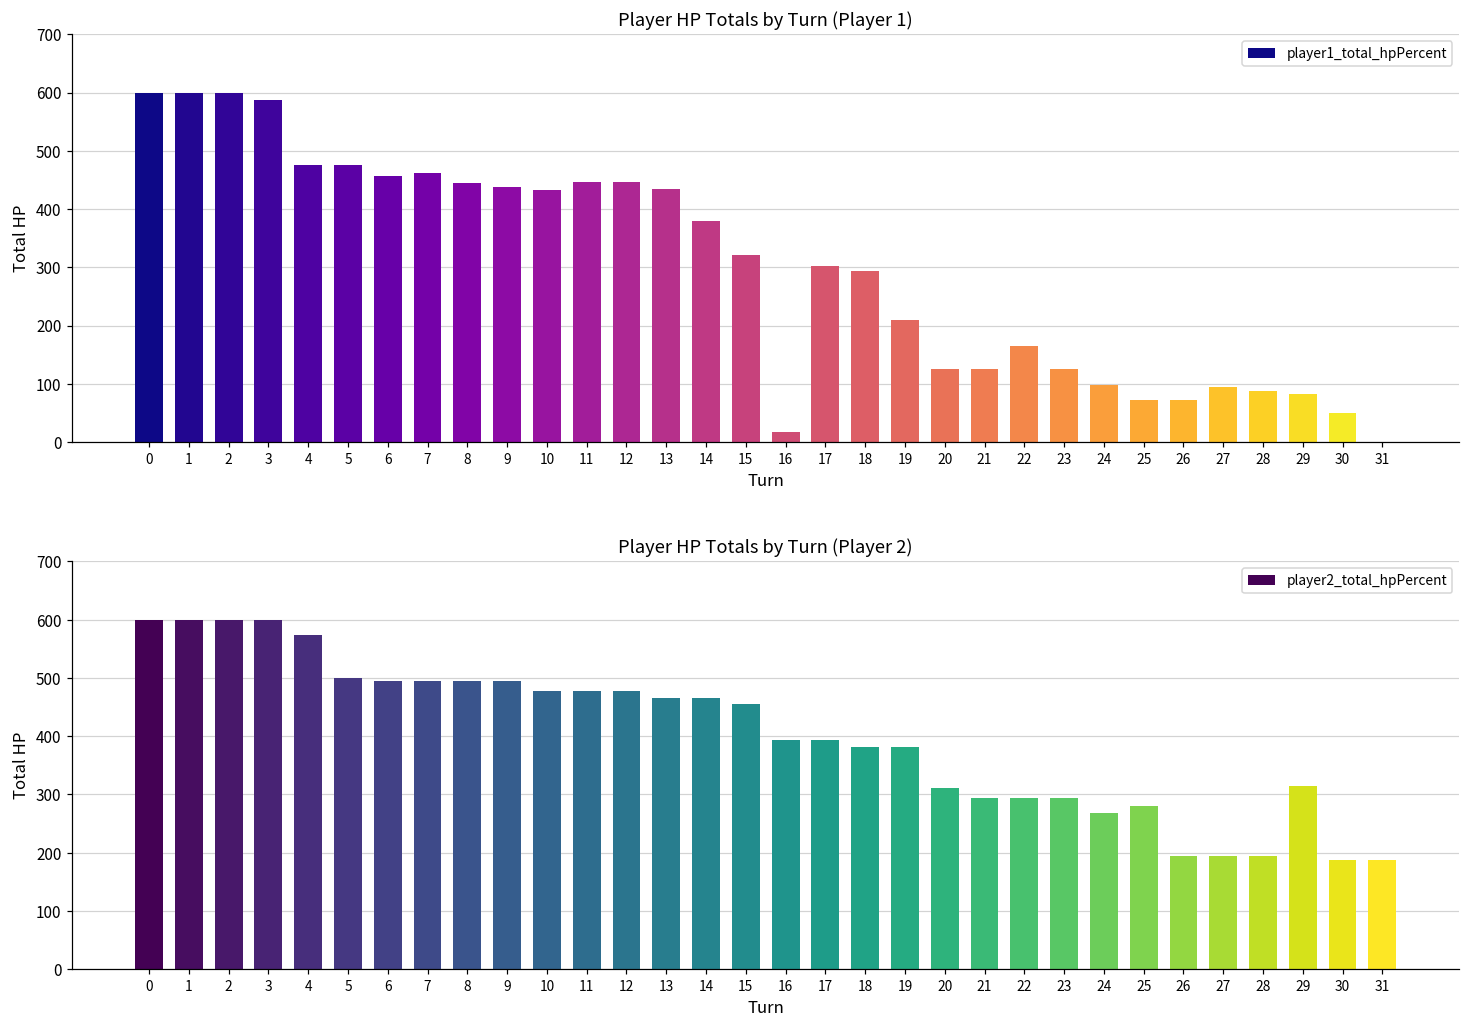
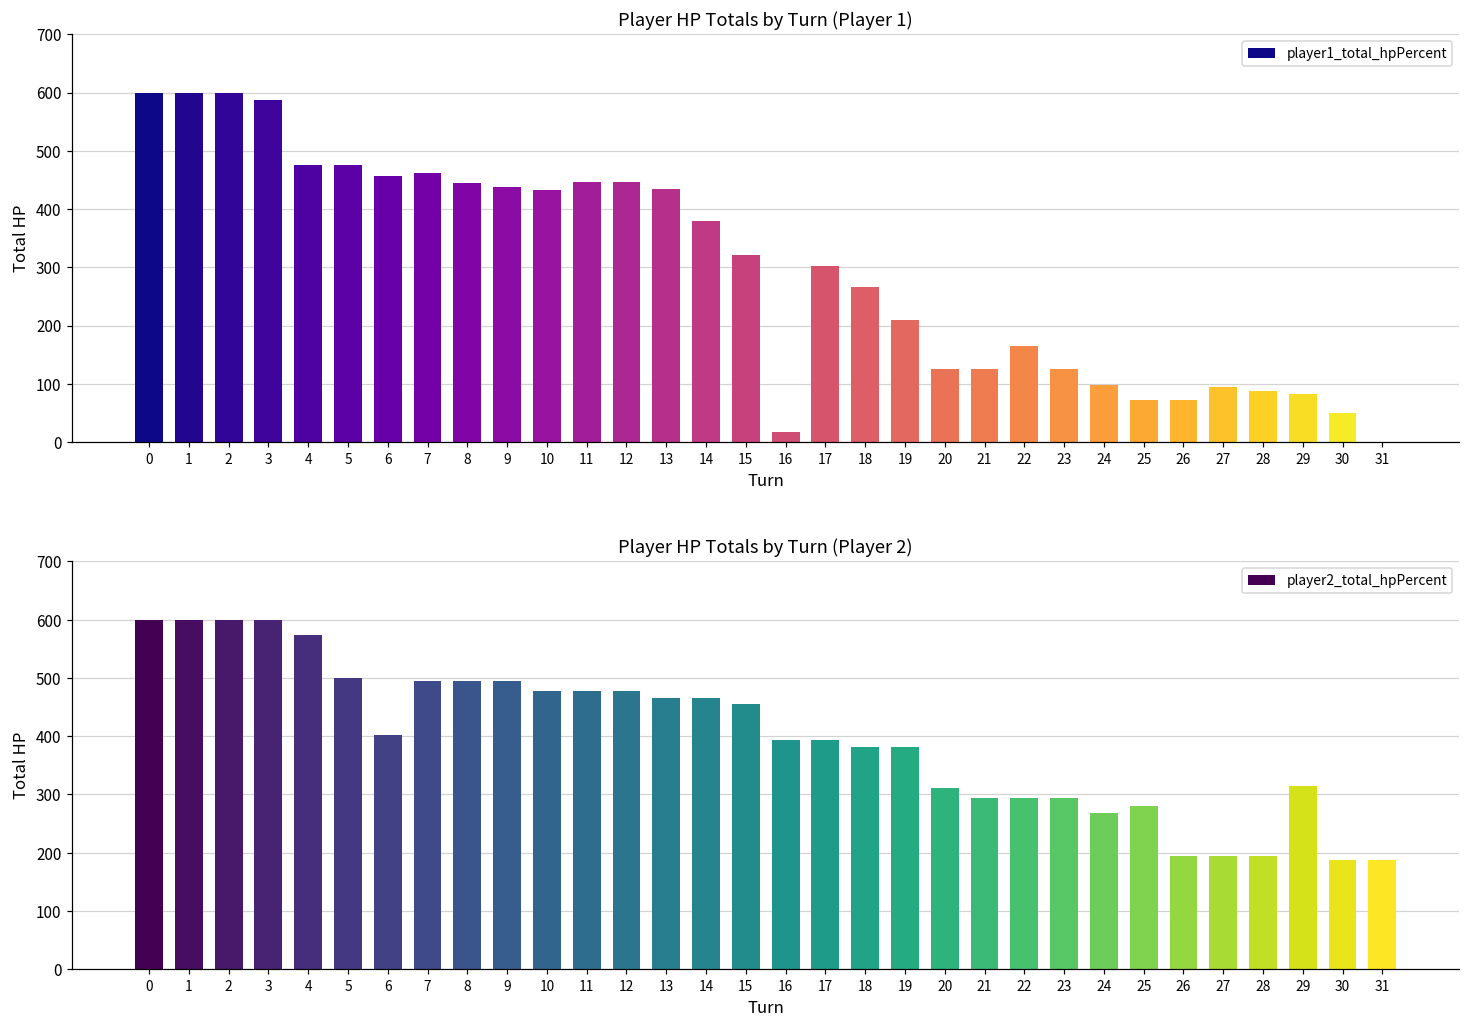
  {
    "Player HP Totals by Turn (Player 1)": {
      "0": 600,
      "1": 600,
      "2": 600,
      "3": 590,
      "4": 480,
      "5": 480,
      "6": 460,
      "7": 460,
      "8": 440,
      "9": 440,
      "10": 430,
      "11": 450,
      "12": 450,
      "13": 430,
      "14": 380,
      "15": 320,
      "16": 20,
      "17": 300,
-     "18": 290,
+     "18": 270,
      "19": 210,
      "20": 130,
      "21": 130,
      "22": 170,
      "23": 130,
      "24": 100,
      "25": 70,
      "26": 70,
      "27": 90,
      "28": 90,
      "29": 80,
      "30": 50,
      "31": 0
    },
    "Player HP Totals by Turn (Player 2)": {
      "0": 600,
      "1": 600,
      "2": 600,
      "3": 600,
      "4": 570,
      "5": 500,
-     "6": 490,
+     "6": 400,
      "7": 490,
      "8": 490,
      "9": 490,
      "10": 480,
      "11": 480,
      "12": 480,
      "13": 470,
      "14": 470,
      "15": 460,
      "16": 390,
      "17": 390,
      "18": 380,
      "19": 380,
      "20": 310,
      "21": 290,
      "22": 290,
      "23": 290,
      "24": 270,
      "25": 280,
      "26": 190,
      "27": 190,
      "28": 190,
      "29": 310,
      "30": 190,
      "31": 190
    }
  }
